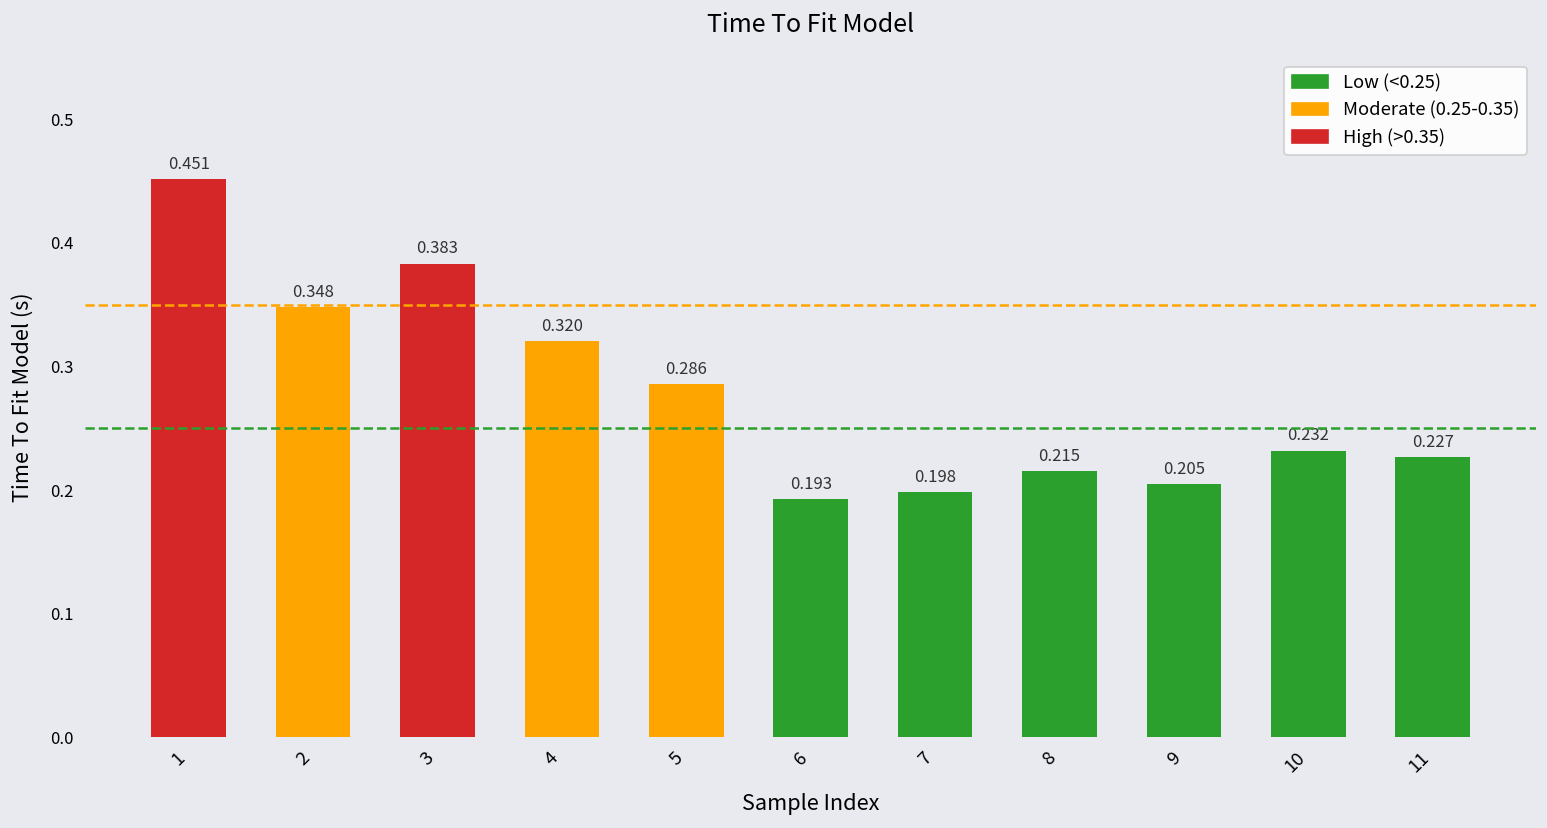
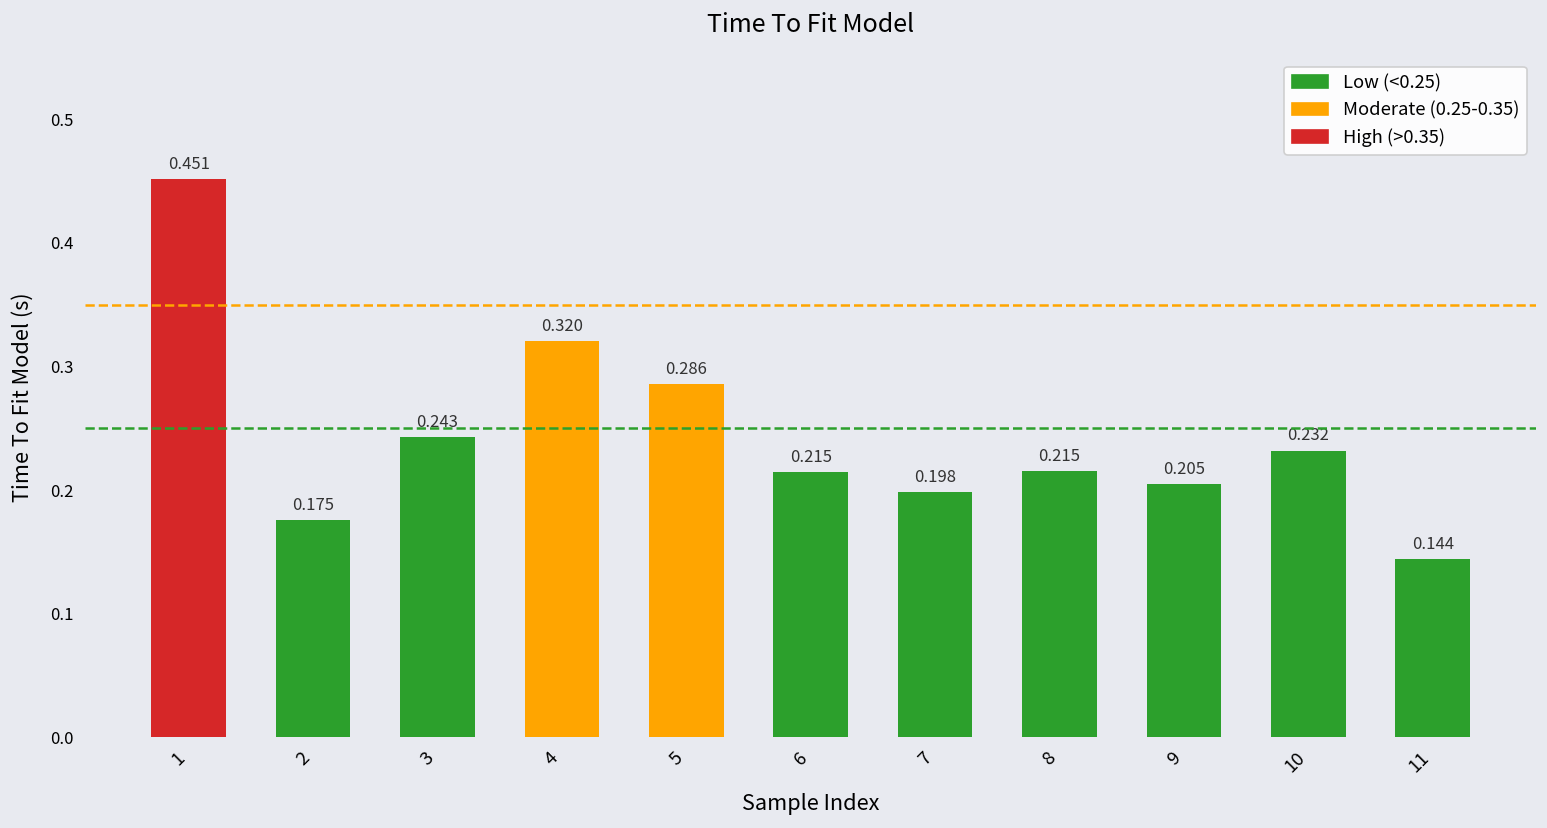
  {
    "1": 0.451,
-   "2": 0.348,
-   "3": 0.383,
+   "2": 0.175,
+   "3": 0.243,
    "4": 0.320,
    "5": 0.286,
-   "6": 0.193,
+   "6": 0.215,
    "7": 0.198,
    "8": 0.215,
    "9": 0.205,
    "10": 0.232,
-   "11": 0.227
+   "11": 0.144
  }
